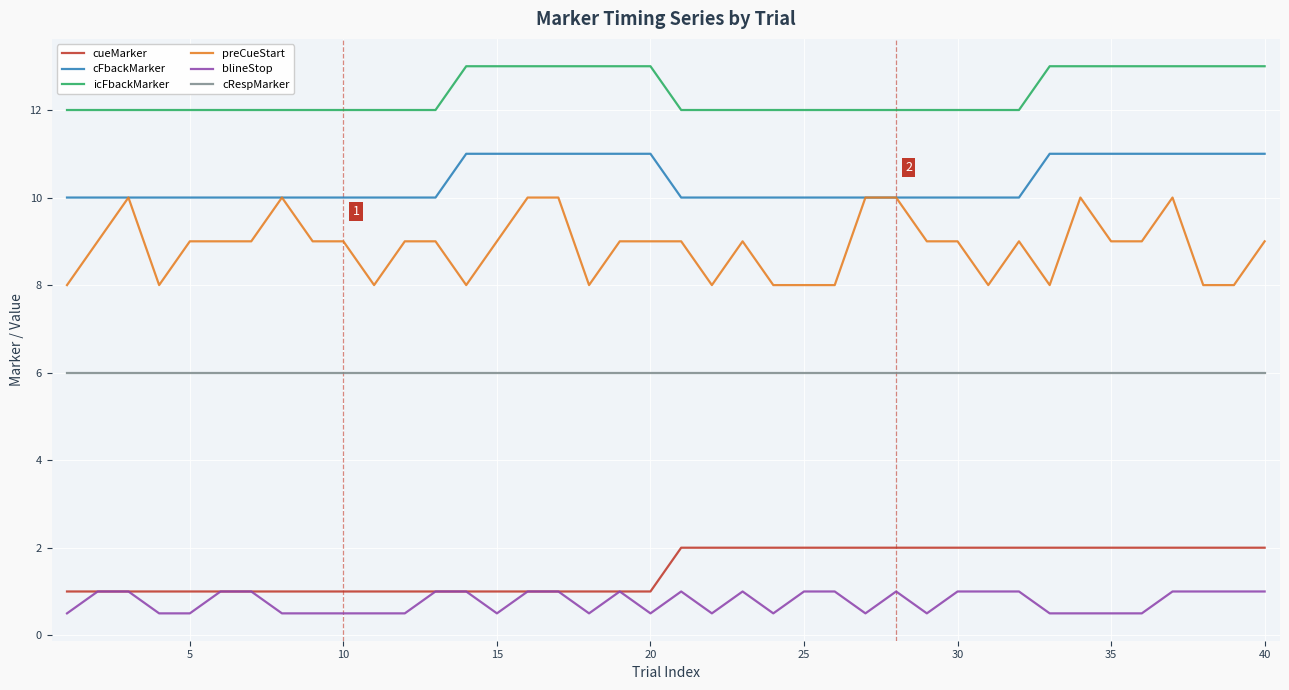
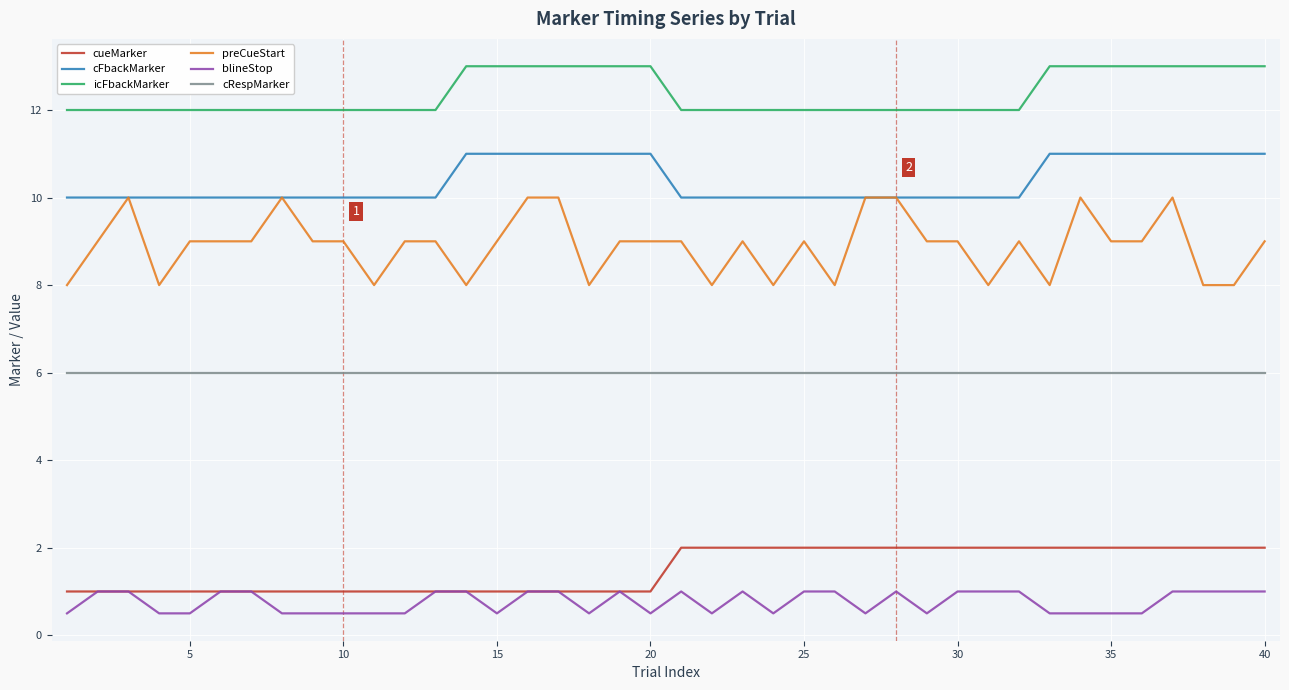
  {
    "cueMarker": {
      "5": 1,
      "10": 1,
      "15": 1,
      "20": 1,
      "25": 2,
      "30": 2,
      "35": 2,
      "40": 2
    },
    "cFbackMarker": {
      "5": 10,
      "15": 11,
      "20": 11,
      "25": 10,
      "30": 10,
      "35": 11,
      "40": 11
    },
    "icFbackMarker": {
      "5": 12,
      "10": 12,
      "15": 13,
      "20": 13,
      "25": 12,
      "30": 12,
      "35": 13,
      "40": 13
    },
    "preCueStart": {
      "5": 9,
      "10": 9,
      "15": 9,
      "20": 9,
-     "25": 8,
+     "25": 9,
      "30": 9,
      "35": 9,
      "40": 9
    },
    "blineStop": {
      "5": 0.5,
      "10": 0.5,
      "15": 0.5,
      "20": 0.5,
      "25": 1,
      "30": 1,
      "35": 0.5,
      "40": 1
    },
    "cRespMarker": {
      "5": 6,
      "10": 6,
      "15": 6,
      "20": 6,
      "25": 6,
      "30": 6,
      "35": 6,
      "40": 6
    }
  }
